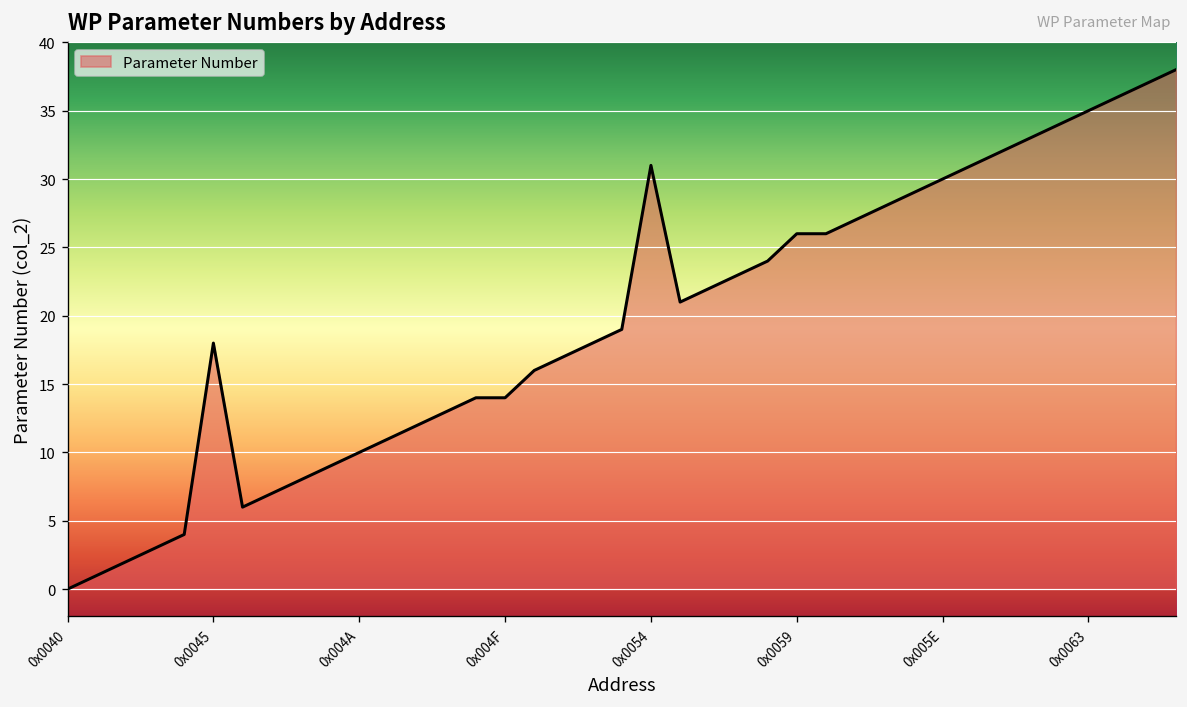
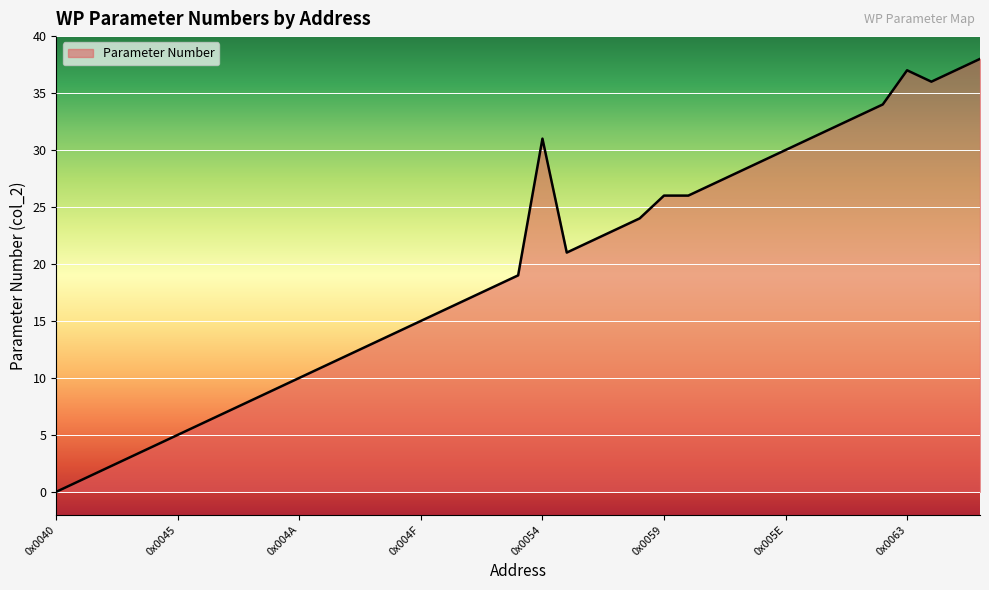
  {
    "0x0040": 0,
-   "0x0045": 18,
+   "0x0045": 5,
    "0x004A": 10,
-   "0x004F": 14,
+   "0x004F": 15,
    "0x0054": 31,
    "0x0059": 26,
    "0x005E": 30,
-   "0x0063": 35
+   "0x0063": 37
  }
